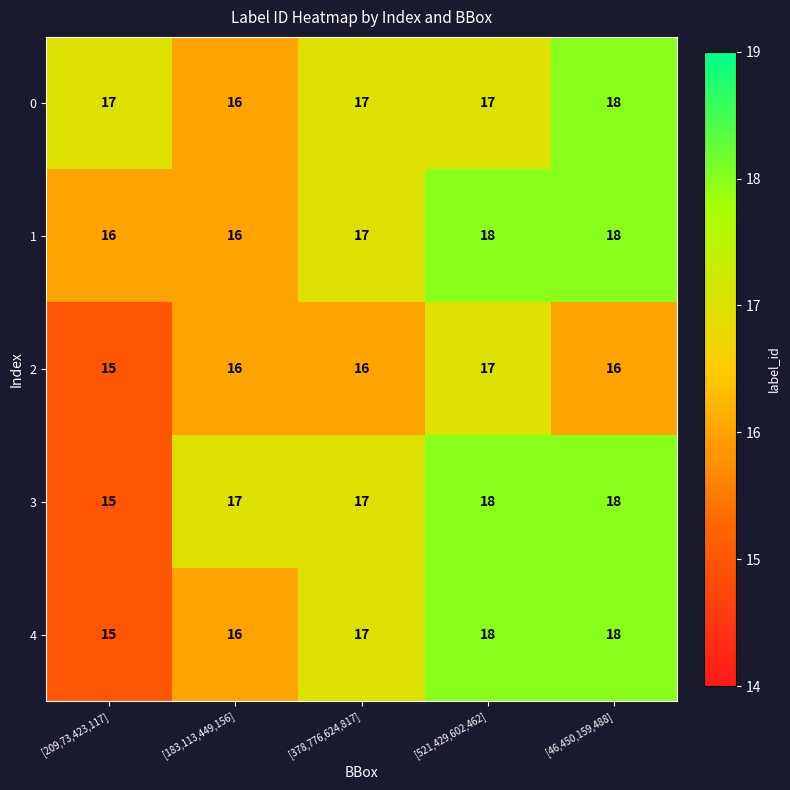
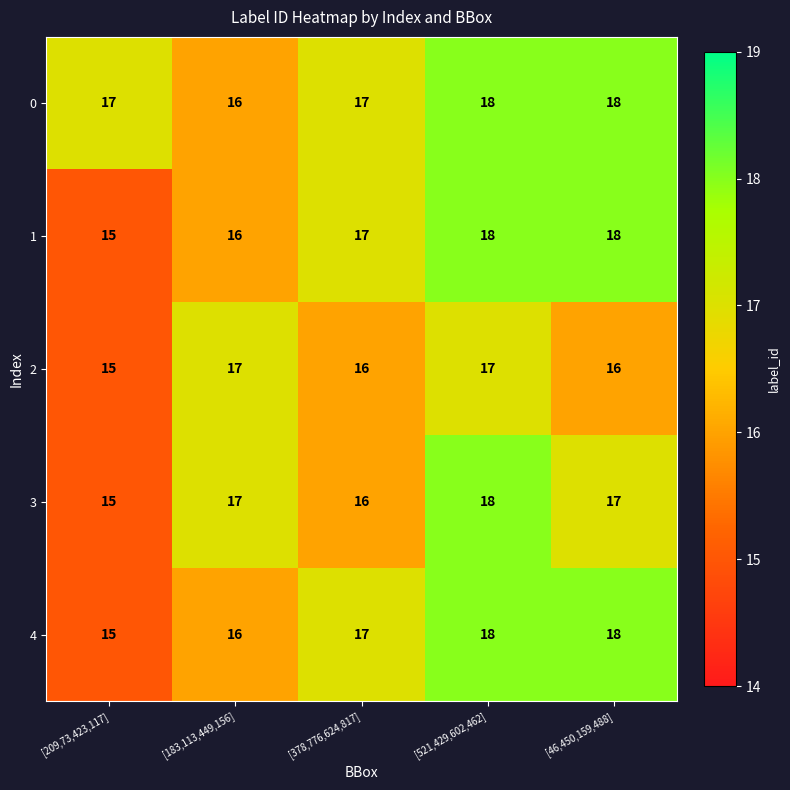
  {
    "0": {
      "[209,73,423,117]": 17,
      "[183,113,449,156]": 16,
      "[378,776,624,817]": 17,
-     "[521,429,602,462]": 17,
+     "[521,429,602,462]": 18,
      "[46,450,159,488]": 18
    },
    "1": {
-     "[209,73,423,117]": 16,
+     "[209,73,423,117]": 15,
      "[183,113,449,156]": 16,
      "[378,776,624,817]": 17,
      "[521,429,602,462]": 18,
      "[46,450,159,488]": 18
    },
    "2": {
      "[209,73,423,117]": 15,
-     "[183,113,449,156]": 16,
+     "[183,113,449,156]": 17,
      "[378,776,624,817]": 16,
      "[521,429,602,462]": 17,
      "[46,450,159,488]": 16
    },
    "3": {
      "[209,73,423,117]": 15,
      "[183,113,449,156]": 17,
-     "[378,776,624,817]": 17,
+     "[378,776,624,817]": 16,
      "[521,429,602,462]": 18,
-     "[46,450,159,488]": 18
+     "[46,450,159,488]": 17
    },
    "4": {
      "[209,73,423,117]": 15,
      "[183,113,449,156]": 16,
      "[378,776,624,817]": 17,
      "[521,429,602,462]": 18,
      "[46,450,159,488]": 18
    }
  }
